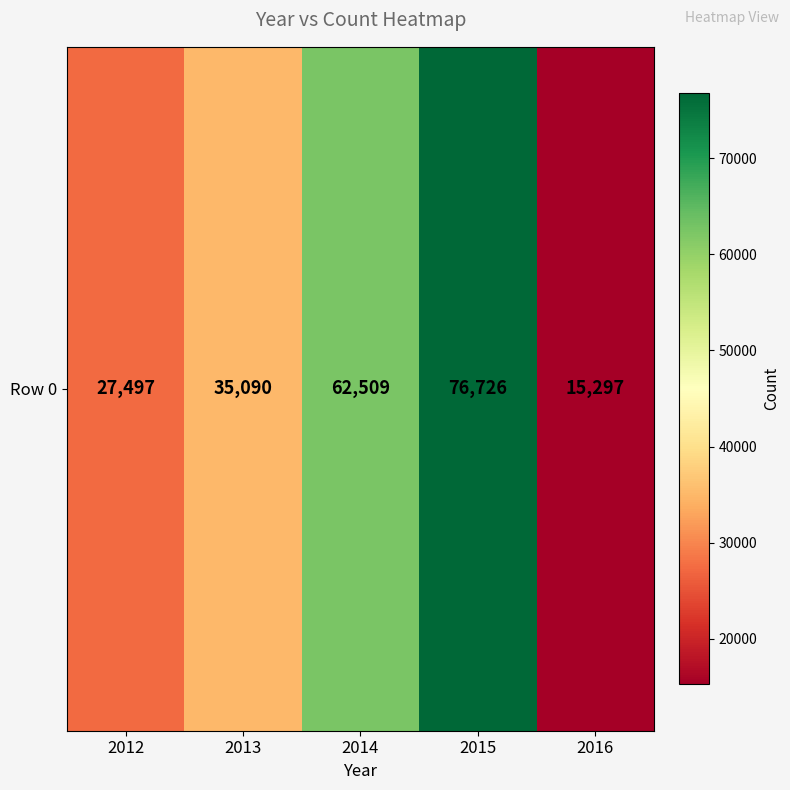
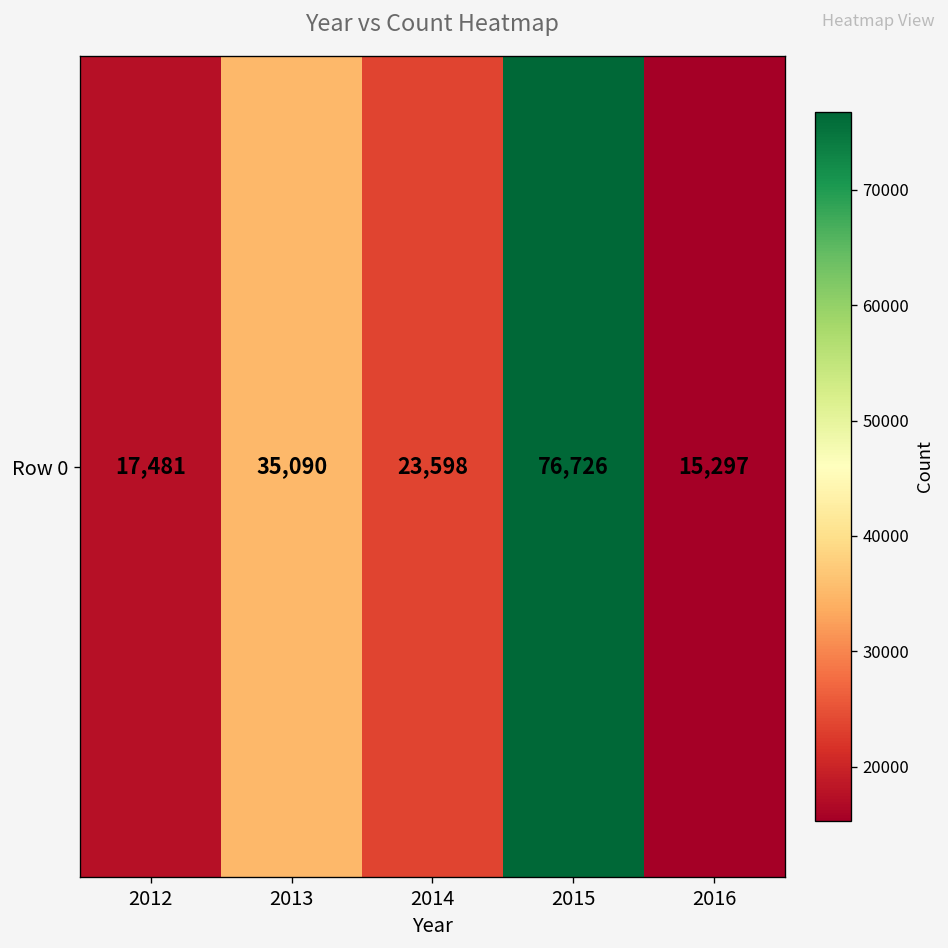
  {
    "Row 0": {
-     "2012": "27,497",
+     "2012": "17,481",
      "2013": "35,090",
-     "2014": "62,509",
+     "2014": "23,598",
      "2015": "76,726",
      "2016": "15,297"
    }
  }
